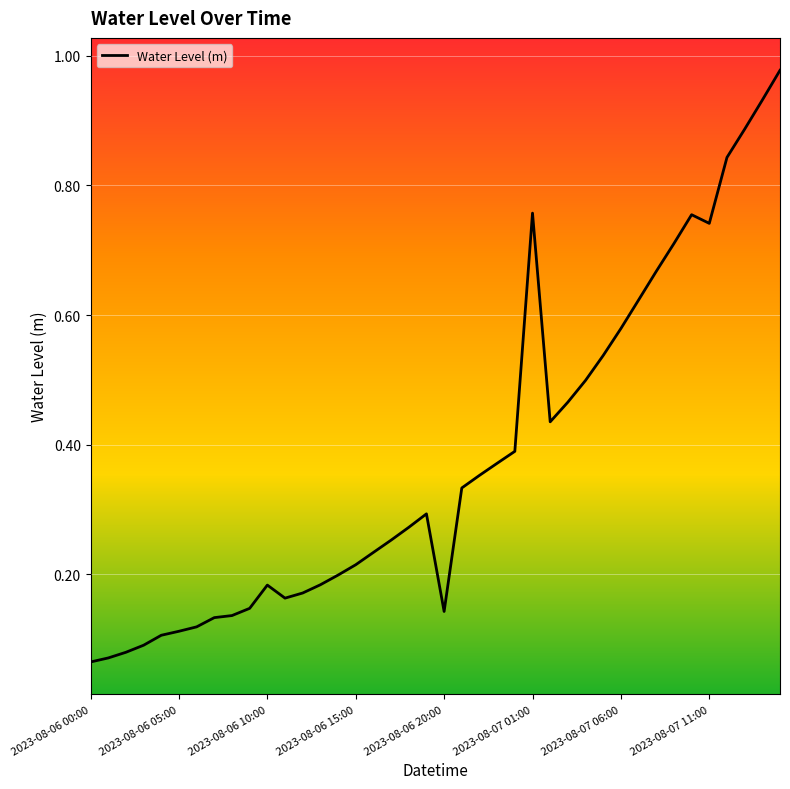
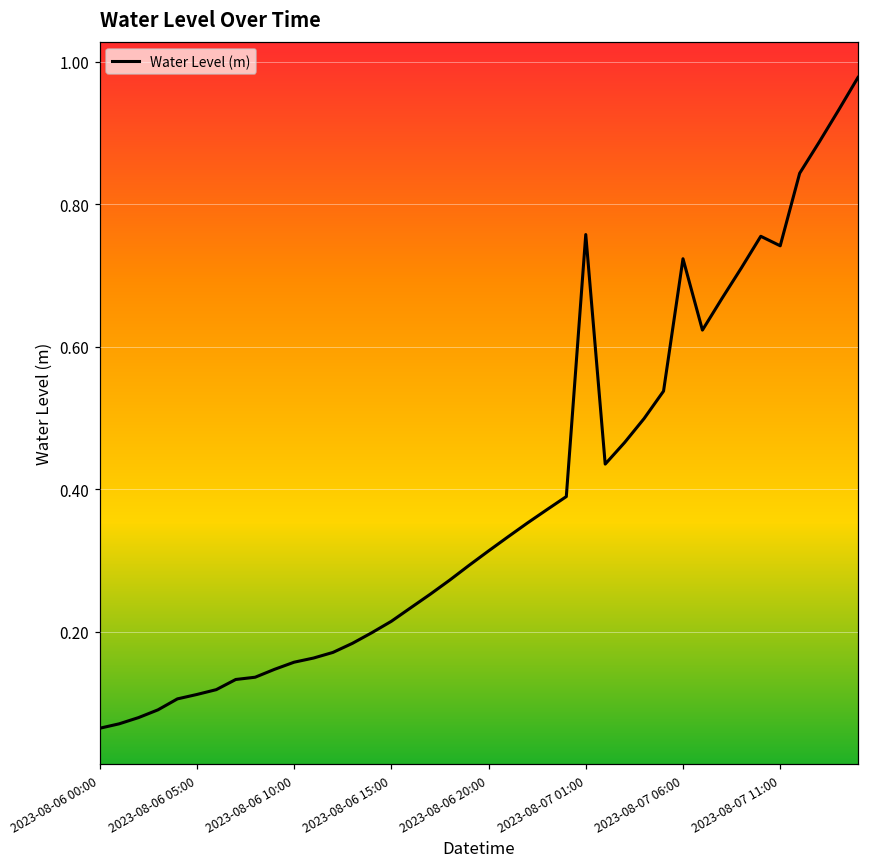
  {
    "2023-08-06 00:00": 0.06,
    "2023-08-06 05:00": 0.11,
-   "2023-08-06 10:00": 0.18,
+   "2023-08-06 10:00": 0.16,
    "2023-08-06 15:00": 0.21,
-   "2023-08-06 20:00": 0.14,
+   "2023-08-06 20:00": 0.31,
    "2023-08-07 01:00": 0.76,
-   "2023-08-07 06:00": 0.58,
+   "2023-08-07 06:00": 0.72,
    "2023-08-07 11:00": 0.74
  }
